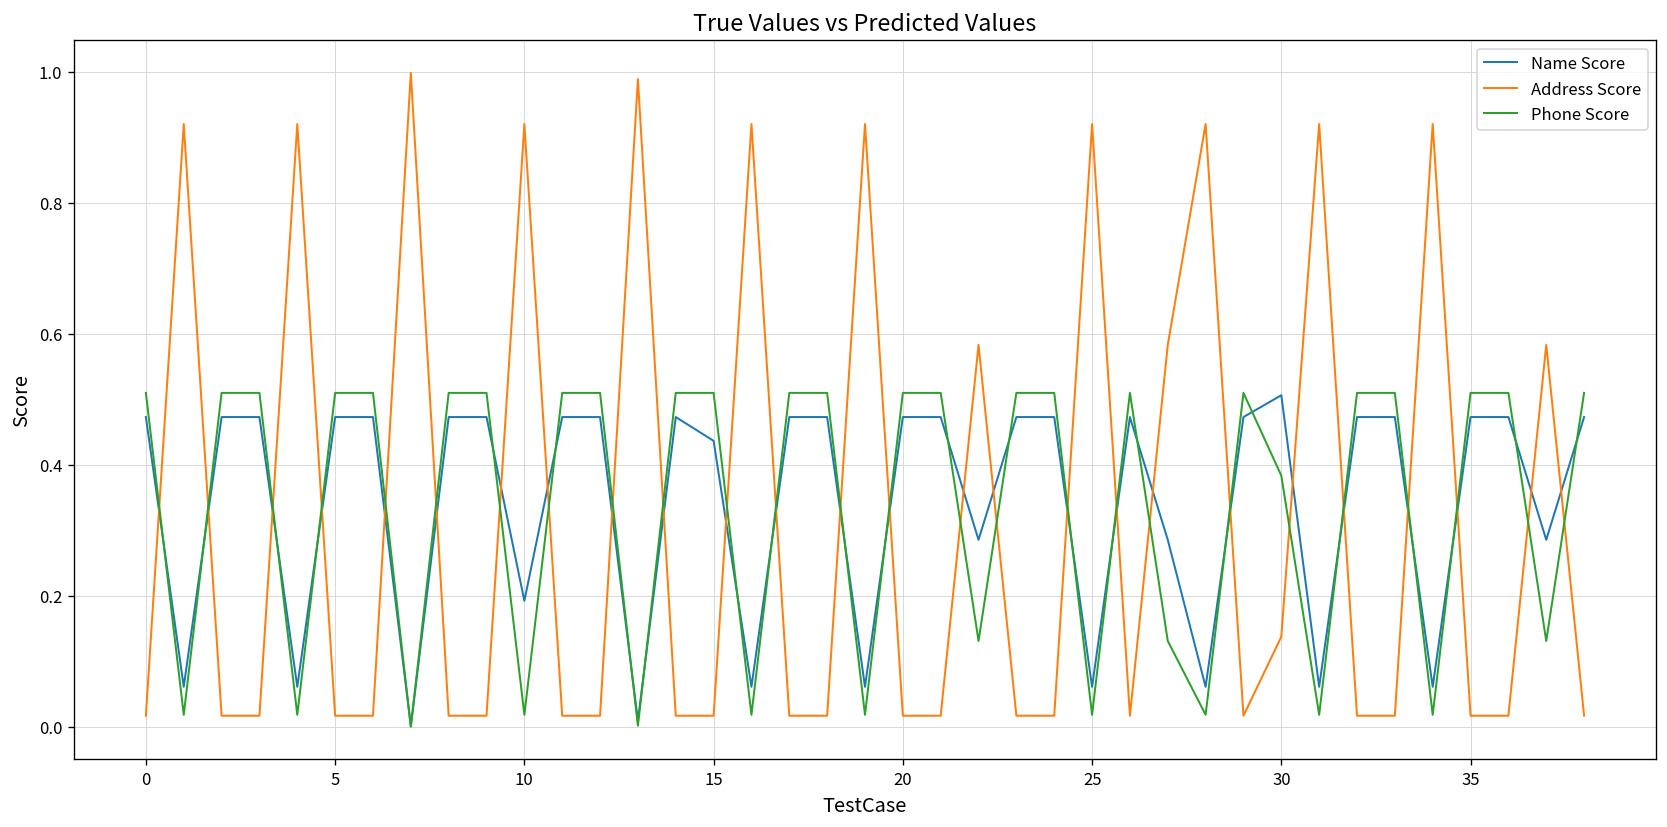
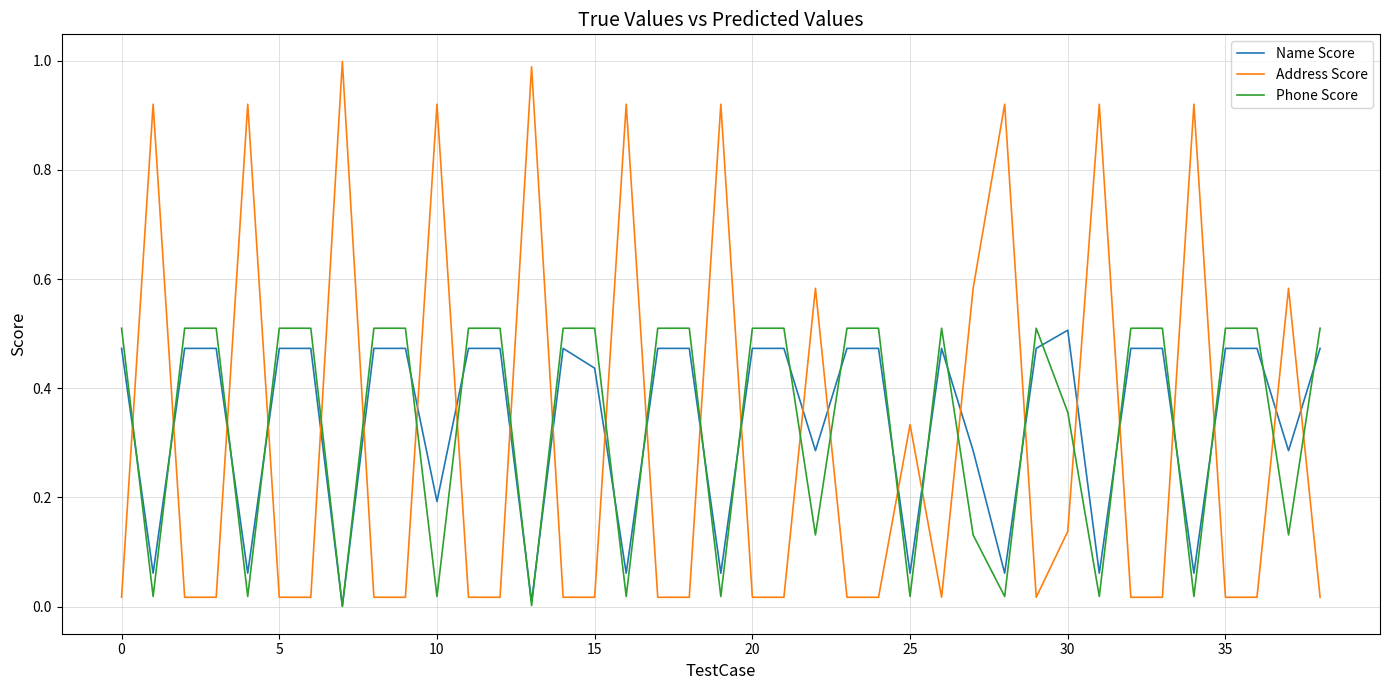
  {
    "Name Score": {
      "0": 0.47,
      "5": 0.47,
      "10": 0.19,
      "15": 0.44,
      "20": 0.47,
      "25": 0.06,
      "30": 0.51,
      "35": 0.47
    },
    "Address Score": {
      "0": 0.02,
      "5": 0.02,
      "10": 0.92,
      "15": 0.02,
      "20": 0.02,
-     "25": 0.92,
+     "25": 0.33,
      "30": 0.14,
      "35": 0.02
    },
    "Phone Score": {
      "0": 0.51,
      "5": 0.51,
      "10": 0.02,
      "15": 0.51,
      "20": 0.51,
      "25": 0.02,
-     "30": 0.38,
+     "30": 0.36,
      "35": 0.51
    }
  }
